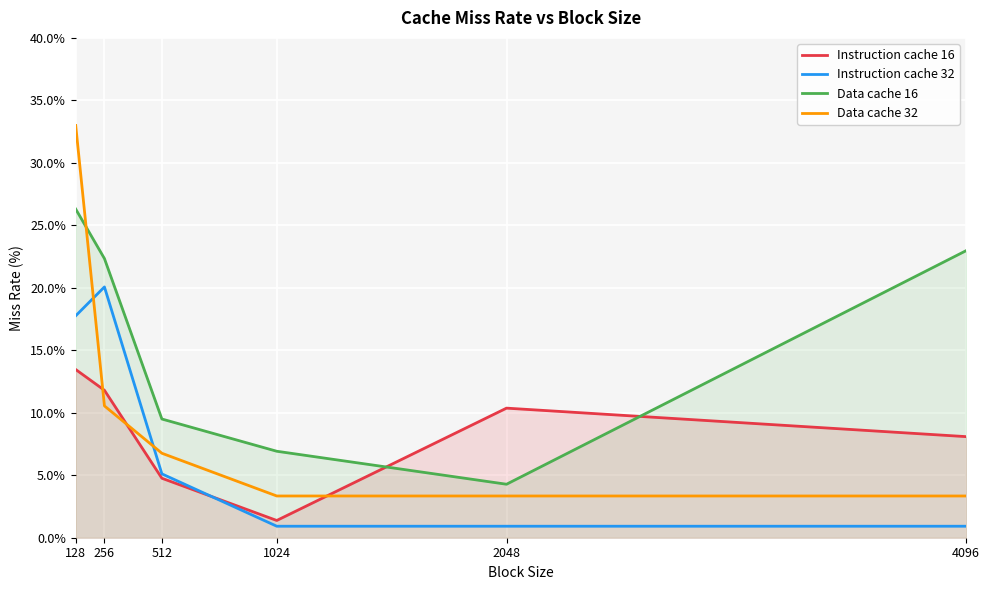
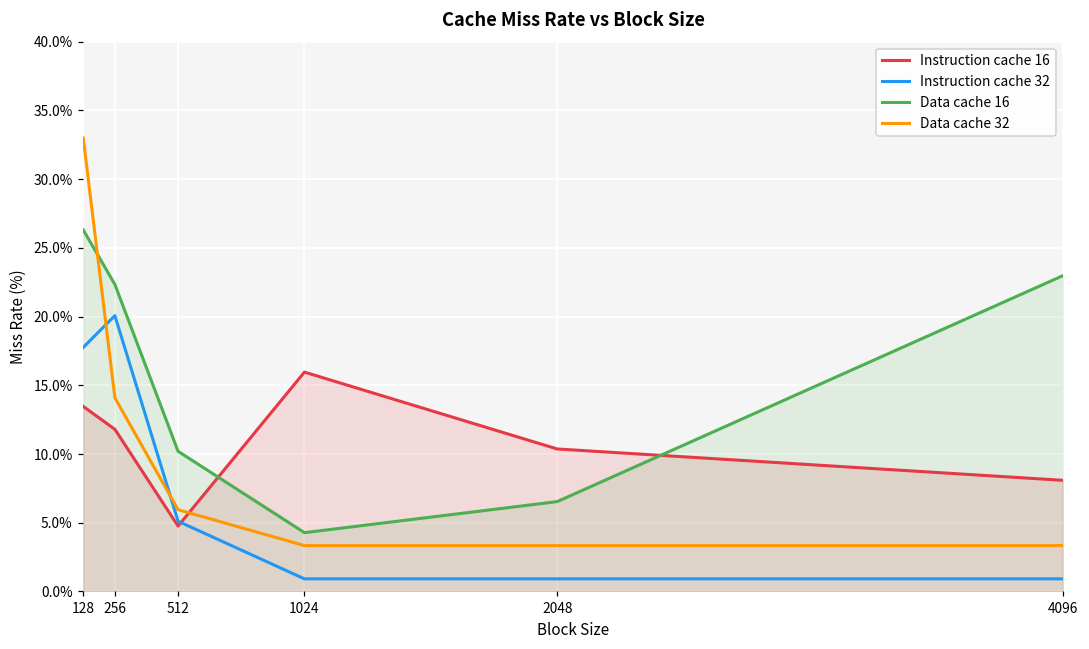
  {
    "Instruction cache 16": {
      "128": "13.5%",
      "256": "11.8%",
      "512": "4.8%",
-     "1024": "1.4%",
+     "1024": "16.0%",
      "2048": "10.4%",
      "4096": "8.1%"
    },
    "Instruction cache 32": {
      "128": "17.8%",
      "256": "20.1%",
      "512": "5.1%",
      "1024": "0.9%",
      "2048": "0.9%",
      "4096": "0.9%"
    },
    "Data cache 16": {
      "128": "26.3%",
      "256": "22.3%",
-     "512": "9.5%",
-     "1024": "6.9%",
-     "2048": "4.3%",
+     "512": "10.2%",
+     "1024": "4.3%",
+     "2048": "6.5%",
      "4096": "23.0%"
    },
    "Data cache 32": {
      "128": "33.0%",
-     "256": "10.6%",
-     "512": "6.8%",
+     "256": "14.1%",
+     "512": "6.0%",
      "1024": "3.3%",
      "2048": "3.3%",
      "4096": "3.3%"
    }
  }
